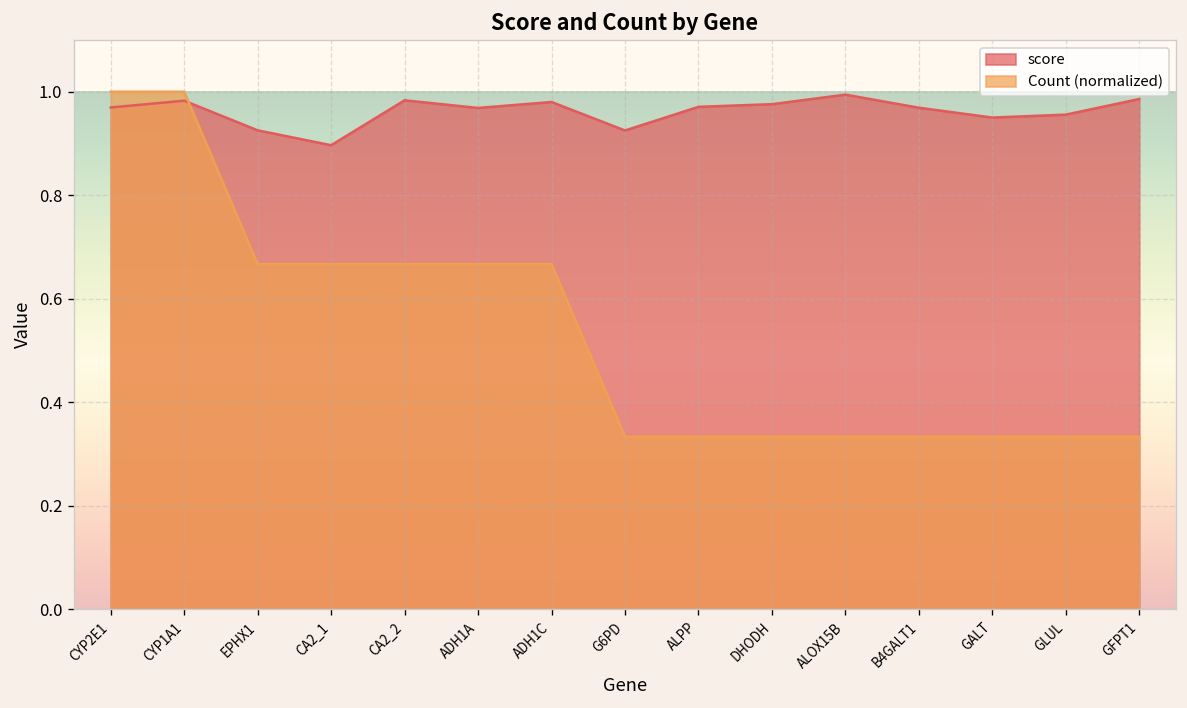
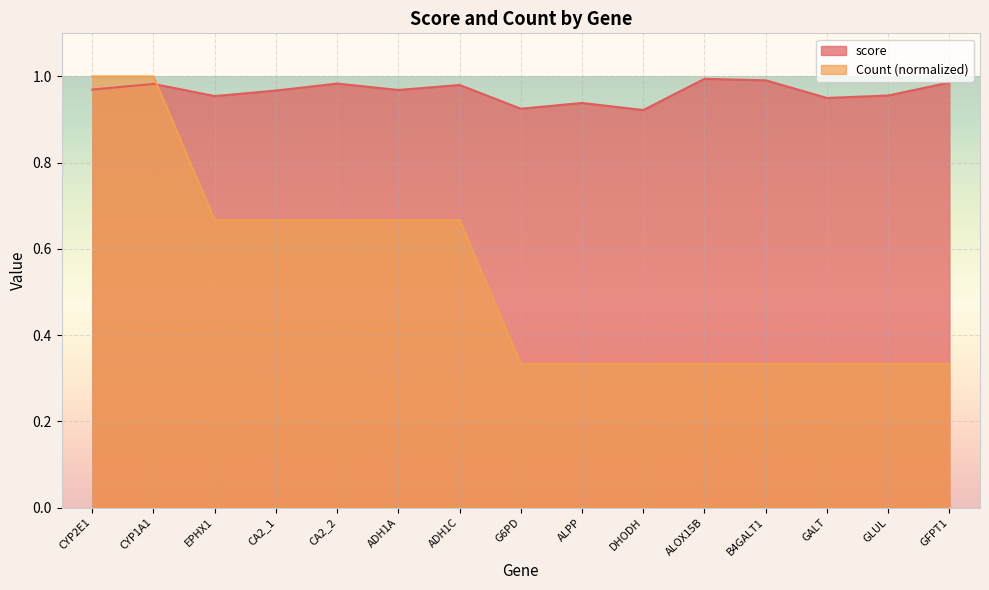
  {
    "score": {
      "CYP2E1": 0.97,
      "CYP1A1": 0.98,
-     "EPHX1": 0.93,
-     "CA2_1": 0.90,
+     "EPHX1": 0.95,
+     "CA2_1": 0.97,
      "CA2_2": 0.98,
      "ADH1A": 0.97,
      "ADH1C": 0.98,
      "G6PD": 0.93,
-     "ALPP": 0.97,
-     "DHODH": 0.98,
+     "ALPP": 0.94,
+     "DHODH": 0.92,
      "ALOX15B": 0.99,
-     "B4GALT1": 0.97,
+     "B4GALT1": 0.99,
      "GALT": 0.95,
      "GLUL": 0.96,
      "GFPT1": 0.99
    },
    "Count (normalized)": {
      "CYP2E1": 1.00,
      "CYP1A1": 1.00,
      "EPHX1": 0.67,
      "CA2_1": 0.67,
      "CA2_2": 0.67,
      "ADH1A": 0.67,
      "ADH1C": 0.67,
      "G6PD": 0.33,
      "ALPP": 0.33,
      "DHODH": 0.33,
      "ALOX15B": 0.33,
      "B4GALT1": 0.33,
      "GALT": 0.33,
      "GLUL": 0.33,
      "GFPT1": 0.33
    }
  }
